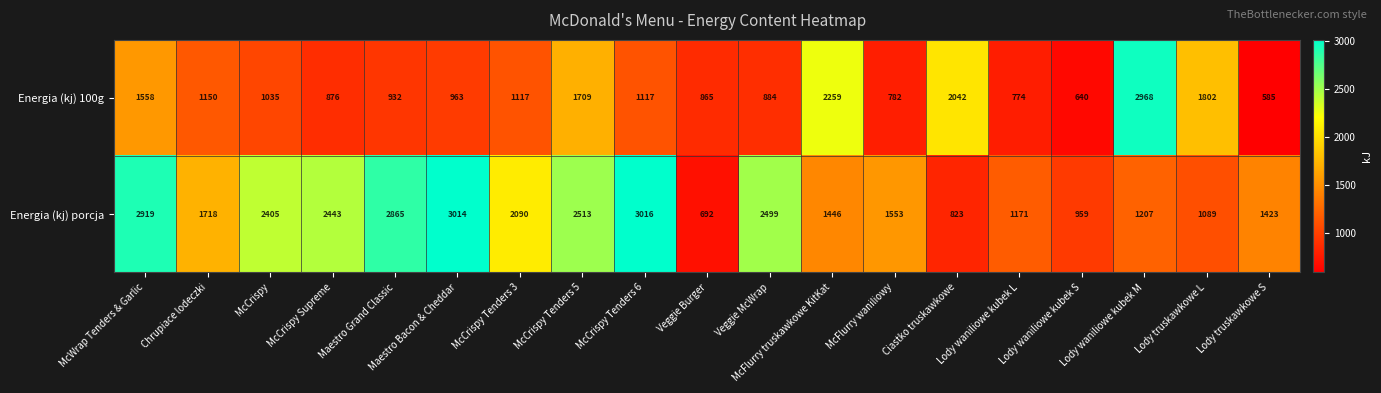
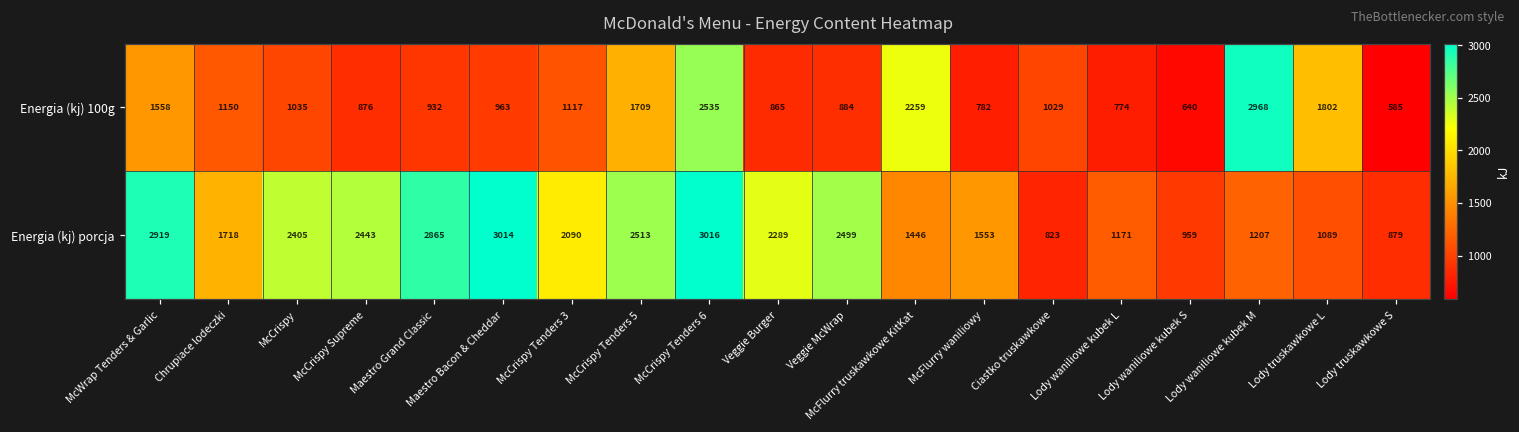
  {
    "Energia (kj) 100g": {
      "McWrap Tenders & Garlic": 1558,
      "Chrupiace lodeczki": 1150,
      "McCrispy": 1035,
      "McCrispy Supreme": 876,
      "Maestro Grand Classic": 932,
      "Maestro Bacon & Cheddar": 963,
      "McCrispy Tenders 3": 1117,
      "McCrispy Tenders 5": 1709,
-     "McCrispy Tenders 6": 1117,
+     "McCrispy Tenders 6": 2535,
      "Veggie Burger": 865,
      "Veggie McWrap": 884,
      "McFlurry truskawkowe KitKat": 2259,
      "McFlurry waniliowy": 782,
-     "Ciastko truskawkowe": 2042,
+     "Ciastko truskawkowe": 1029,
      "Lody waniliowe kubek L": 774,
      "Lody waniliowe kubek S": 640,
      "Lody waniliowe kubek M": 2968,
      "Lody truskawkowe L": 1802,
      "Lody truskawkowe S": 585
    },
    "Energia (kj) porcja": {
      "McWrap Tenders & Garlic": 2919,
      "Chrupiace lodeczki": 1718,
      "McCrispy": 2405,
      "McCrispy Supreme": 2443,
      "Maestro Grand Classic": 2865,
      "Maestro Bacon & Cheddar": 3014,
      "McCrispy Tenders 3": 2090,
      "McCrispy Tenders 5": 2513,
      "McCrispy Tenders 6": 3016,
-     "Veggie Burger": 692,
+     "Veggie Burger": 2289,
      "Veggie McWrap": 2499,
      "McFlurry truskawkowe KitKat": 1446,
      "McFlurry waniliowy": 1553,
      "Ciastko truskawkowe": 823,
      "Lody waniliowe kubek L": 1171,
      "Lody waniliowe kubek S": 959,
      "Lody waniliowe kubek M": 1207,
      "Lody truskawkowe L": 1089,
-     "Lody truskawkowe S": 1423
+     "Lody truskawkowe S": 879
    }
  }
